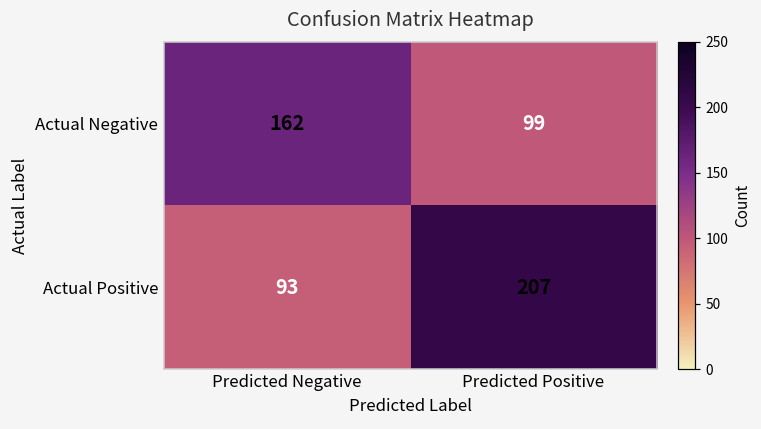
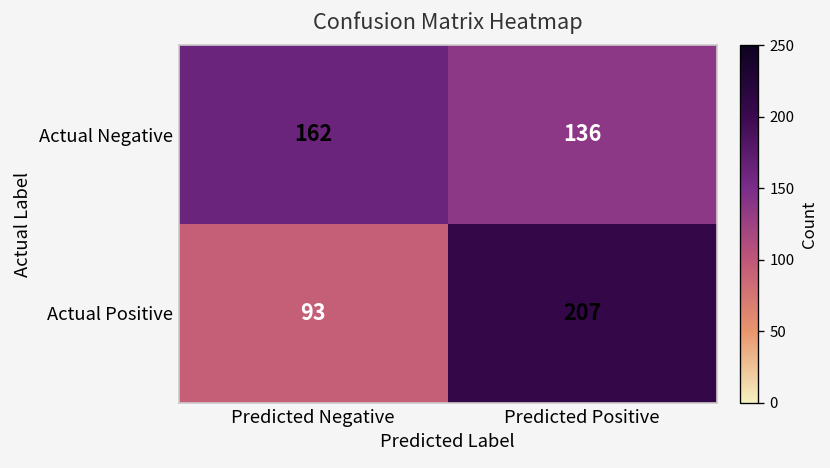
  {
    "Actual Negative": {
      "Predicted Negative": 162,
-     "Predicted Positive": 99
+     "Predicted Positive": 136
    },
    "Actual Positive": {
      "Predicted Negative": 93,
      "Predicted Positive": 207
    }
  }
